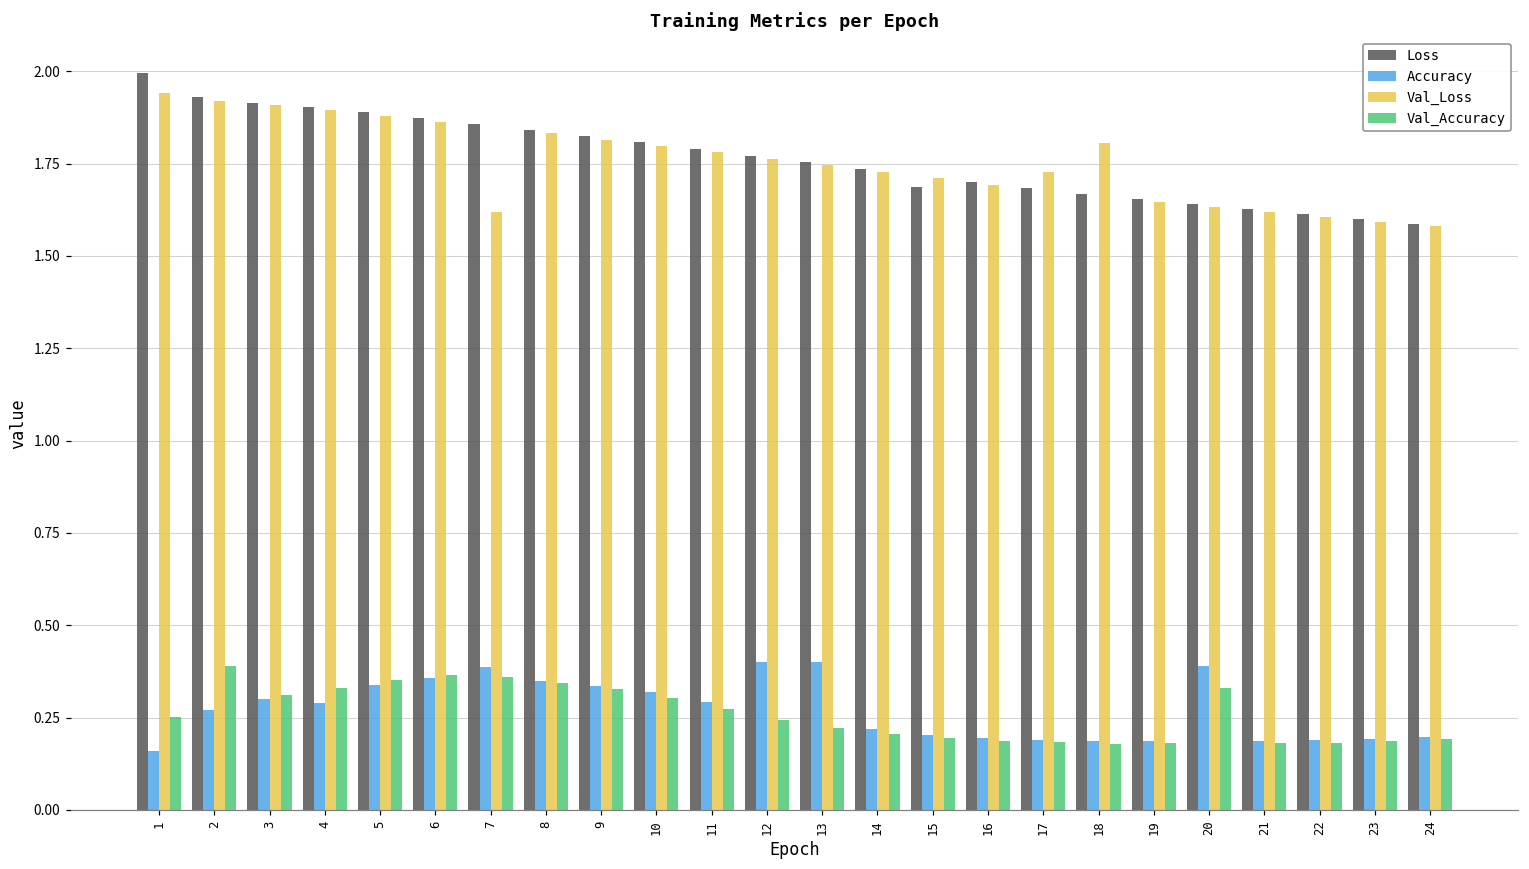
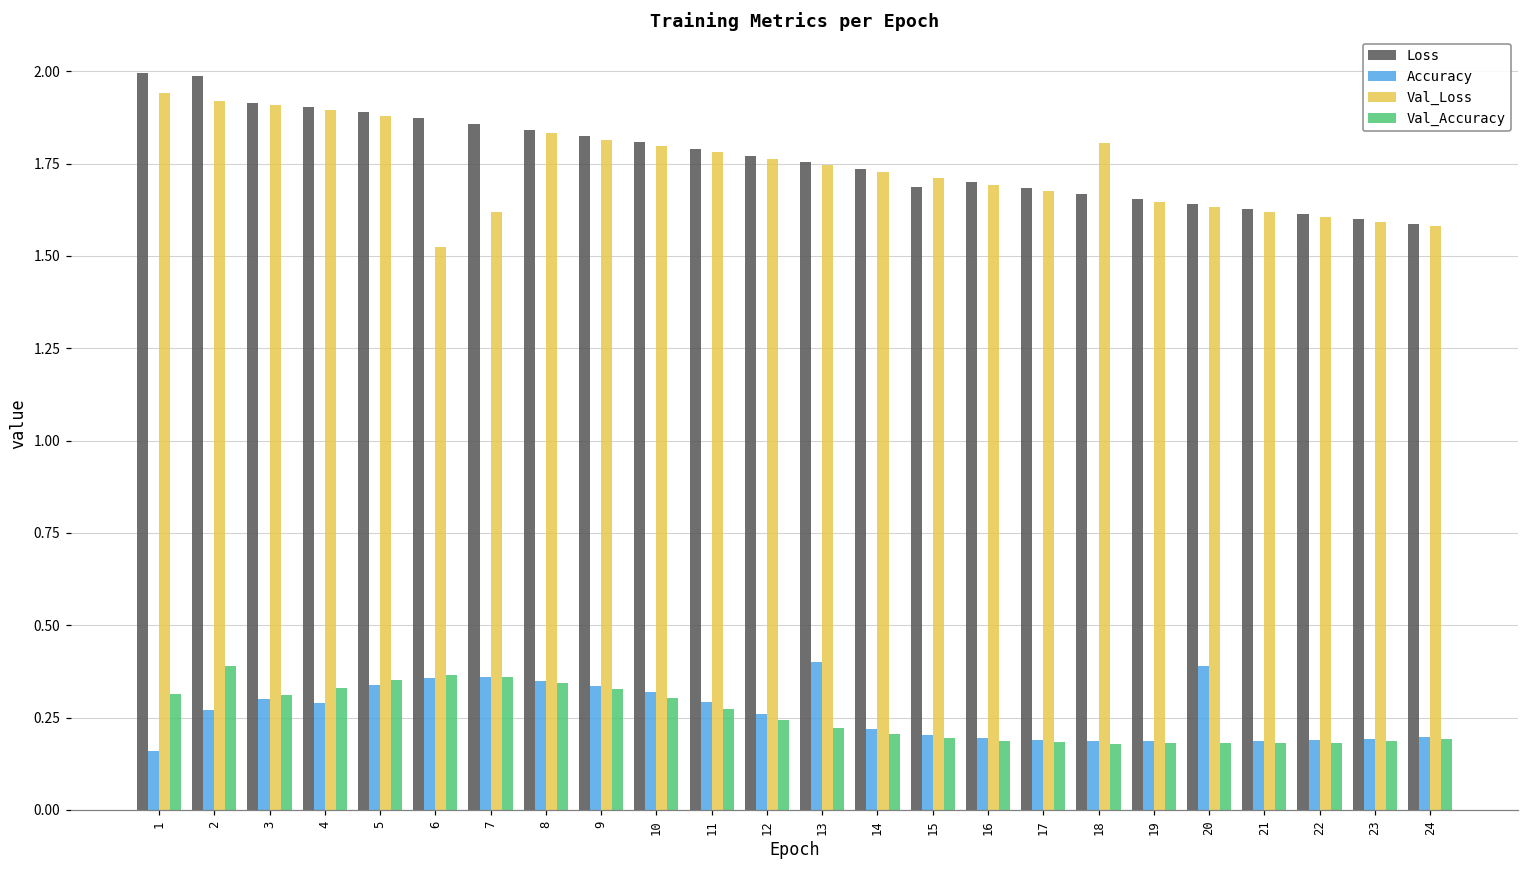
  {
    "Loss": {
      "1": 1.99,
-     "2": 1.93,
+     "2": 1.99,
      "3": 1.91,
      "4": 1.90,
      "5": 1.89,
      "6": 1.87,
      "7": 1.86,
      "8": 1.84,
      "9": 1.82,
      "10": 1.81,
      "11": 1.79,
      "12": 1.77,
      "13": 1.75,
      "14": 1.74,
      "15": 1.69,
      "16": 1.70,
      "17": 1.68,
      "18": 1.67,
      "19": 1.65,
      "20": 1.64,
      "21": 1.63,
      "22": 1.61,
      "23": 1.60,
      "24": 1.59
    },
    "Accuracy": {
      "1": 0.16,
      "2": 0.27,
      "3": 0.30,
      "4": 0.29,
      "5": 0.34,
      "6": 0.36,
-     "7": 0.39,
+     "7": 0.36,
      "8": 0.35,
      "9": 0.33,
      "10": 0.32,
      "11": 0.29,
-     "12": 0.40,
+     "12": 0.26,
      "13": 0.40,
      "14": 0.22,
      "15": 0.20,
      "16": 0.20,
      "17": 0.19,
      "18": 0.19,
      "19": 0.19,
      "20": 0.39,
      "21": 0.19,
      "22": 0.19,
      "23": 0.19,
      "24": 0.20
    },
    "Val_Loss": {
      "1": 1.94,
      "2": 1.92,
      "3": 1.91,
      "4": 1.89,
      "5": 1.88,
-     "6": 1.86,
+     "6": 1.52,
      "7": 1.62,
      "8": 1.83,
      "9": 1.82,
      "10": 1.80,
      "11": 1.78,
      "12": 1.76,
      "13": 1.74,
      "14": 1.73,
      "15": 1.71,
      "16": 1.69,
-     "17": 1.73,
+     "17": 1.68,
      "18": 1.80,
      "19": 1.65,
      "20": 1.63,
      "21": 1.62,
      "22": 1.61,
      "23": 1.59,
      "24": 1.58
    },
    "Val_Accuracy": {
-     "1": 0.25,
+     "1": 0.31,
      "2": 0.39,
      "3": 0.31,
      "4": 0.33,
      "5": 0.35,
      "6": 0.37,
      "7": 0.36,
      "8": 0.34,
      "9": 0.33,
      "10": 0.30,
      "11": 0.27,
      "12": 0.24,
      "13": 0.22,
      "14": 0.20,
      "15": 0.19,
      "16": 0.19,
      "17": 0.18,
      "18": 0.18,
      "19": 0.18,
-     "20": 0.33,
+     "20": 0.18,
      "21": 0.18,
      "22": 0.18,
      "23": 0.19,
      "24": 0.19
    }
  }
